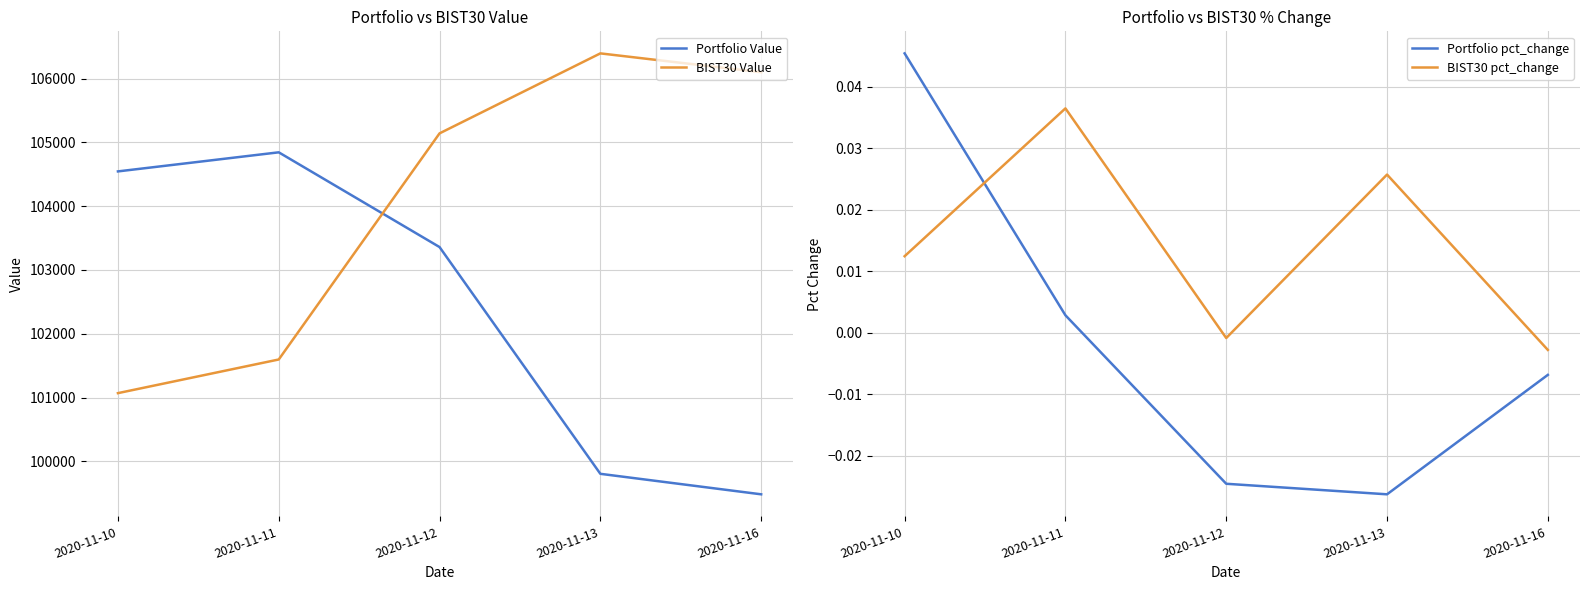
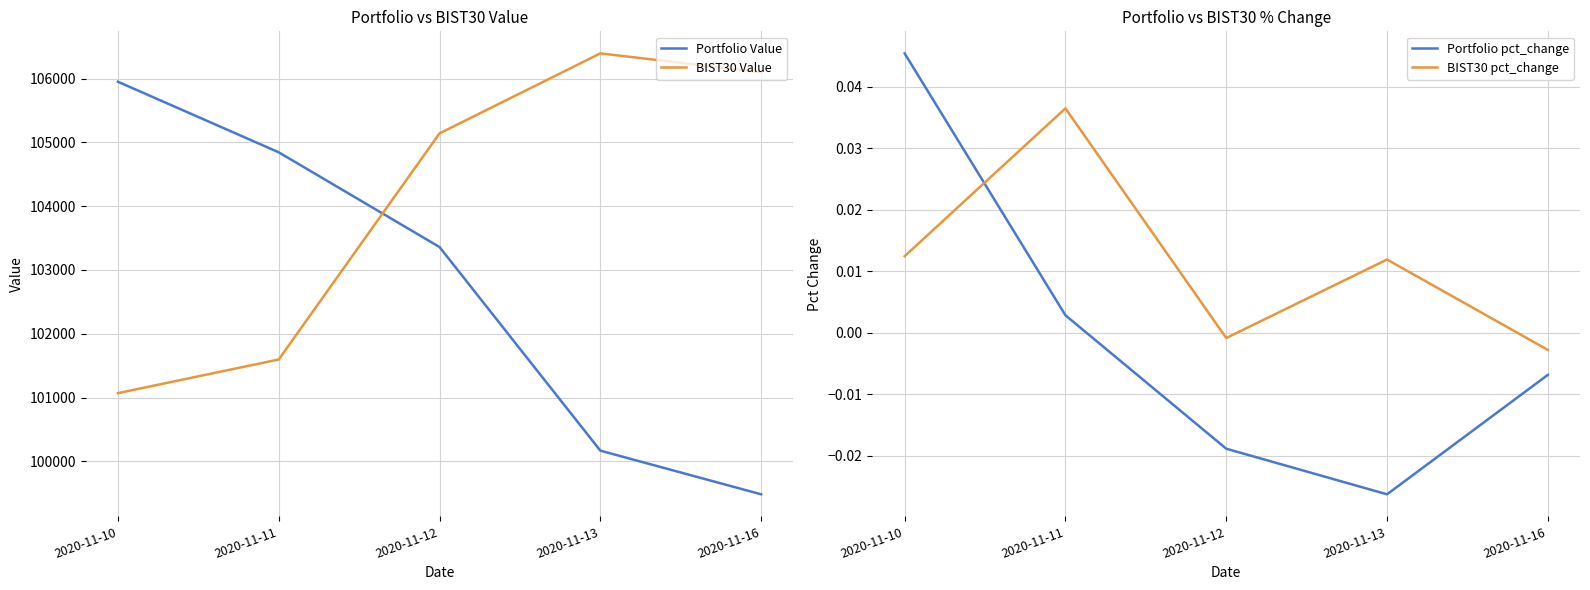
  {
    "Portfolio vs BIST30 Value": {
      "Portfolio Value": {
-       "2020-11-10": 104500,
+       "2020-11-10": 105900,
        "2020-11-11": 104800,
        "2020-11-12": 103400,
-       "2020-11-13": 99800,
+       "2020-11-13": 100200,
        "2020-11-16": 99500
      },
      "BIST30 Value": {
        "2020-11-10": 101100,
        "2020-11-11": 101600,
        "2020-11-12": 105100,
        "2020-11-13": 106400
      }
    },
    "Portfolio vs BIST30 % Change": {
      "Portfolio pct_change": {
        "2020-11-10": 0.045,
        "2020-11-11": 0.003,
-       "2020-11-12": -0.025,
+       "2020-11-12": -0.019,
        "2020-11-13": -0.026,
        "2020-11-16": -0.007
      },
      "BIST30 pct_change": {
        "2020-11-10": 0.012,
        "2020-11-11": 0.037,
        "2020-11-12": -0.001,
-       "2020-11-13": 0.026,
+       "2020-11-13": 0.012,
        "2020-11-16": -0.003
      }
    }
  }
